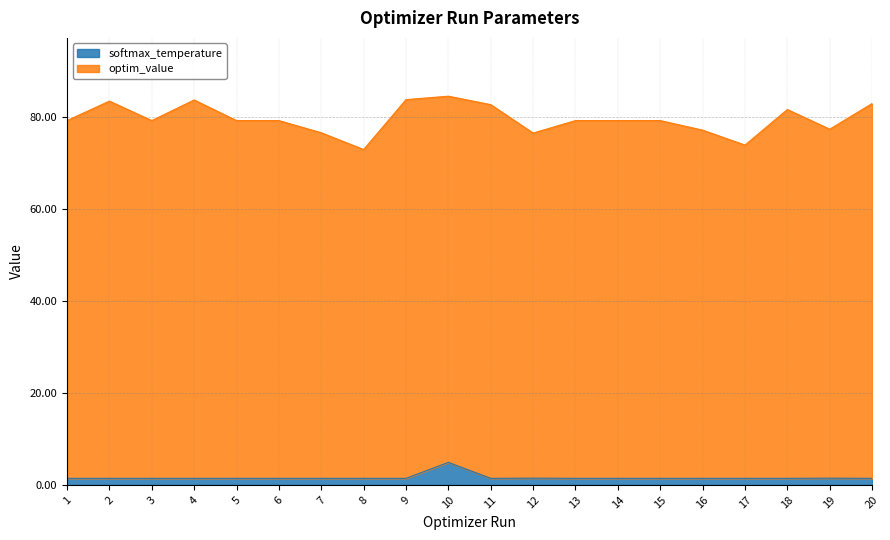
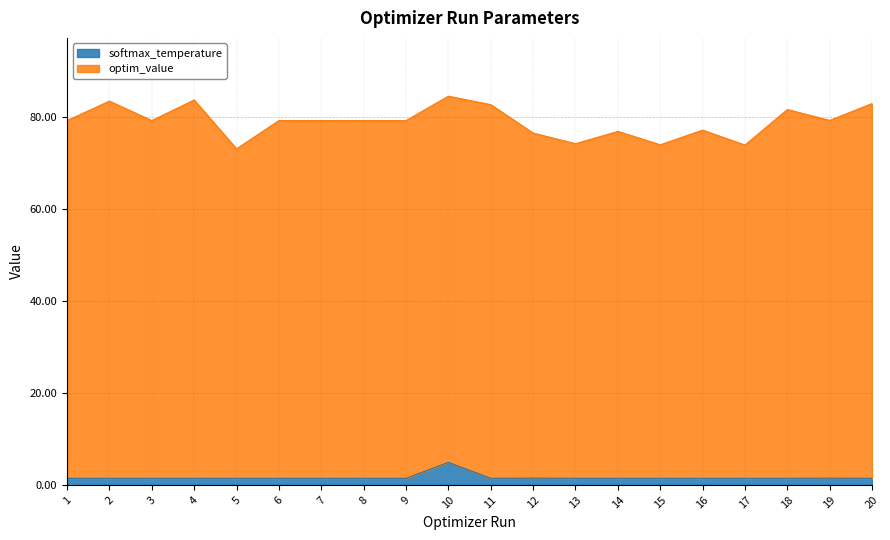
  {
    "softmax_temperature": {
      "1": 1,
      "2": 1,
      "3": 1,
      "4": 1,
      "5": 1,
      "6": 1,
      "7": 1,
      "8": 1,
      "9": 1,
      "10": 5,
      "11": 1,
      "12": 1,
      "13": 1,
      "14": 1,
      "15": 1,
      "16": 1,
      "17": 1,
      "18": 1,
      "19": 1,
      "20": 1
    },
    "optim_value": {
      "1": 78,
      "2": 82,
      "3": 78,
      "4": 82,
-     "5": 78,
+     "5": 72,
      "6": 78,
-     "7": 75,
-     "8": 72,
-     "9": 82,
+     "7": 78,
+     "8": 78,
+     "9": 78,
      "10": 80,
      "11": 81,
      "12": 75,
-     "13": 78,
-     "14": 78,
-     "15": 78,
+     "13": 73,
+     "14": 75,
+     "15": 73,
      "16": 76,
      "17": 73,
      "18": 80,
-     "19": 76,
+     "19": 78,
      "20": 82
    }
  }
